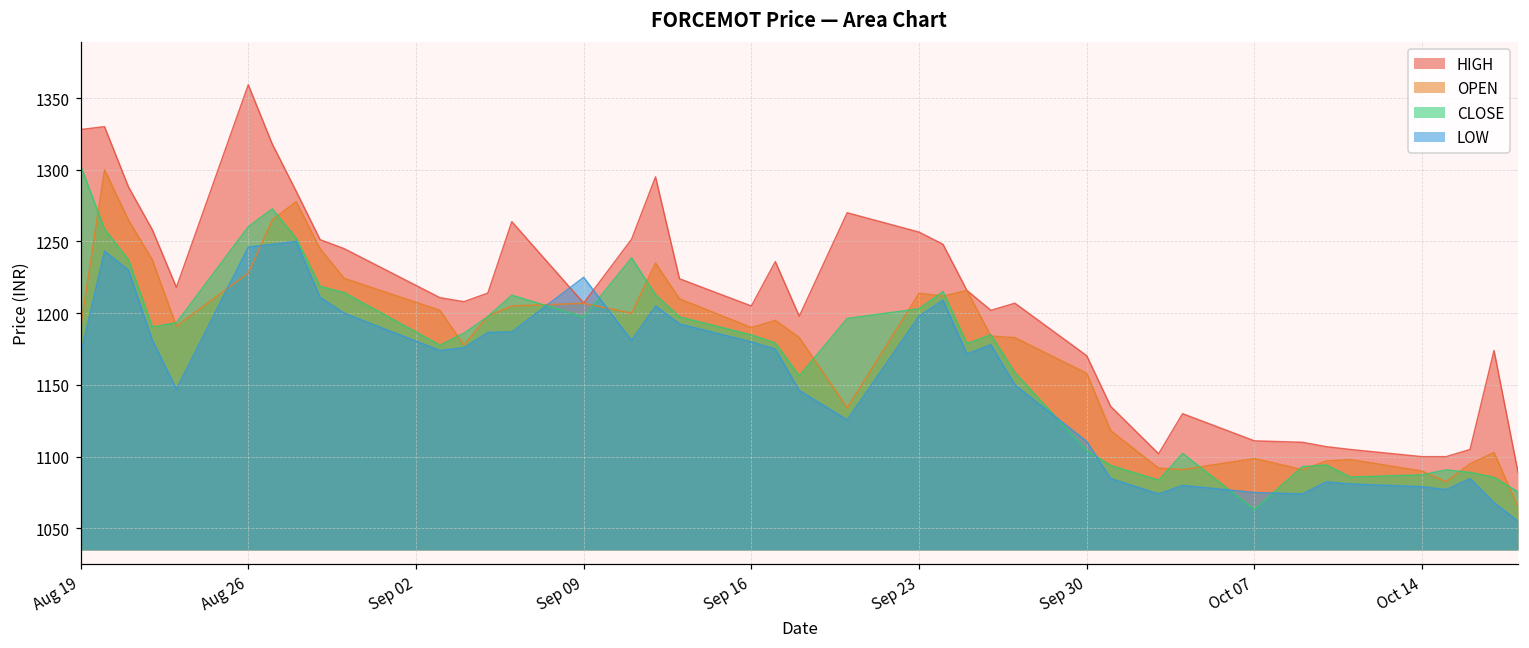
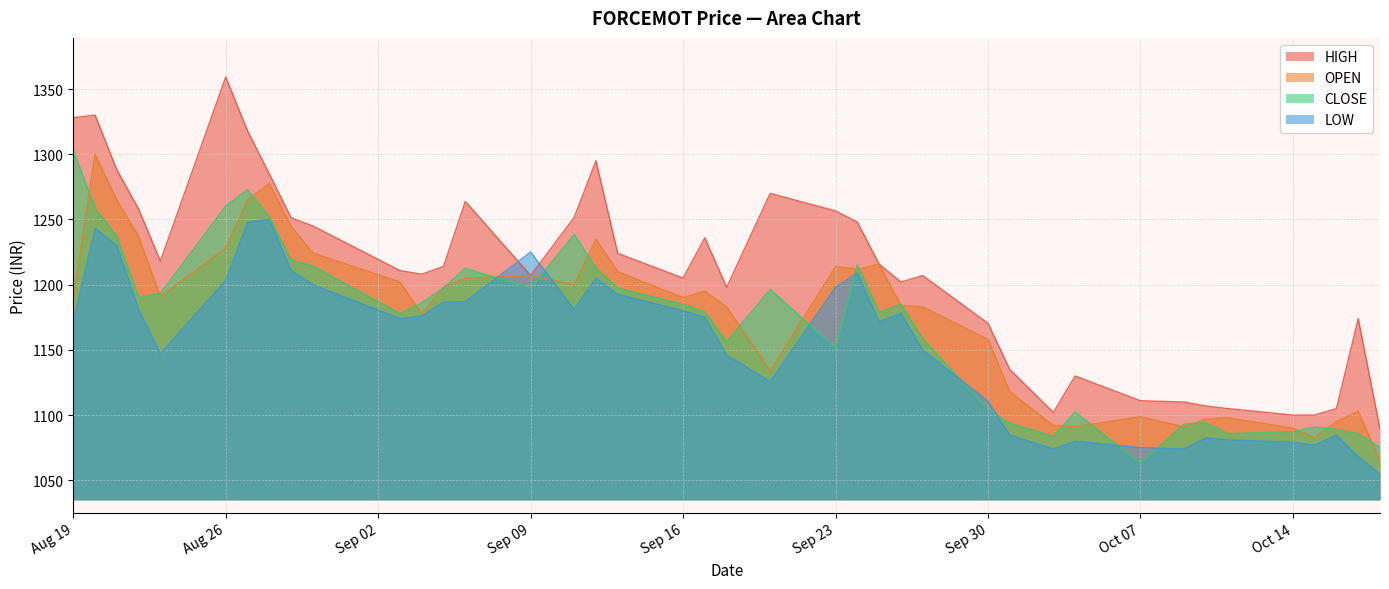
  {
    "CLOSE": {
      "Aug 19": 1303,
      "Aug 26": 1260,
      "Sep 09": 1197,
      "Sep 16": 1185,
-     "Sep 23": 1203,
+     "Sep 23": 1151,
      "Sep 30": 1104,
      "Oct 07": 1063,
      "Oct 14": 1087
    },
    "LOW": {
      "Aug 19": 1171,
-     "Aug 26": 1246,
+     "Aug 26": 1203,
      "Sep 09": 1225,
      "Sep 16": 1180,
      "Sep 23": 1198,
      "Sep 30": 1111,
      "Oct 07": 1075,
      "Oct 14": 1079
    }
  }
